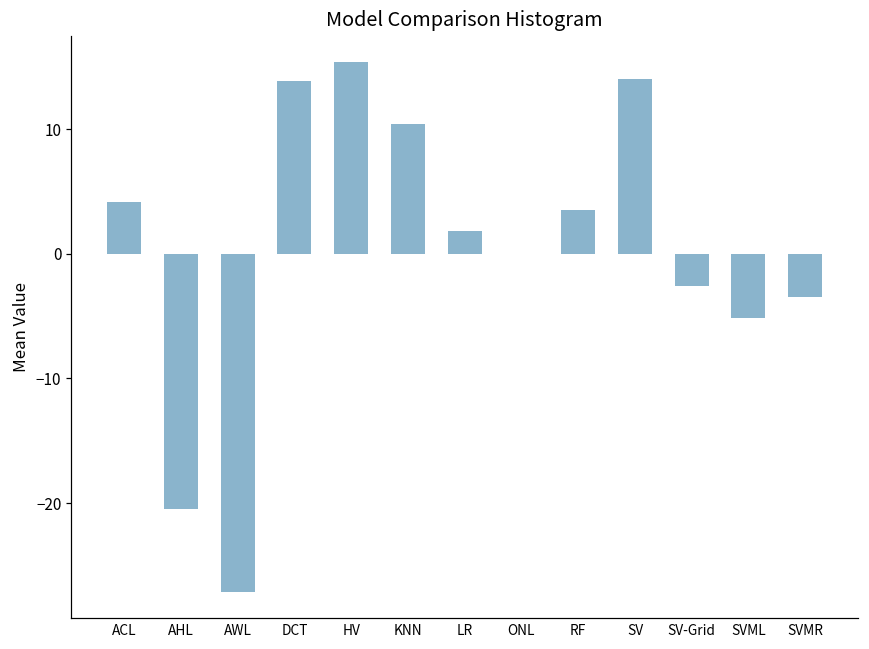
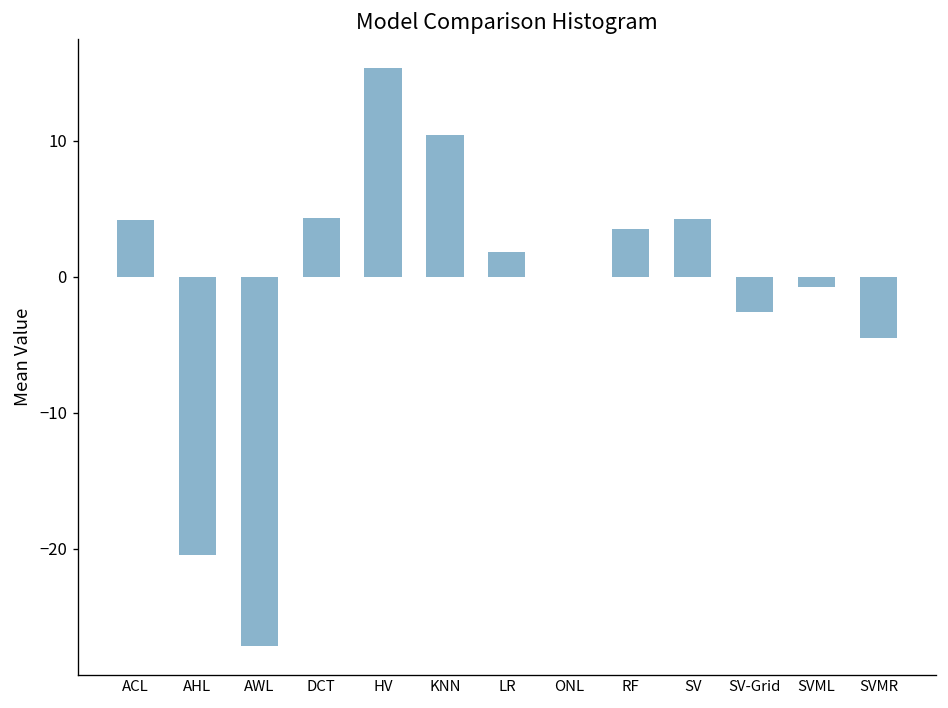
  {
    "ACL": 4.2,
    "AHL": -20.5,
    "AWL": -27.1,
-   "DCT": 13.9,
+   "DCT": 4.3,
    "HV": 15.4,
    "KNN": 10.4,
    "LR": 1.8,
    "ONL": 0.0,
    "RF": 3.5,
-   "SV": 14.0,
+   "SV": 4.3,
    "SV-Grid": -2.6,
-   "SVML": -5.1,
-   "SVMR": -3.4
+   "SVML": -0.8,
+   "SVMR": -4.5
  }
